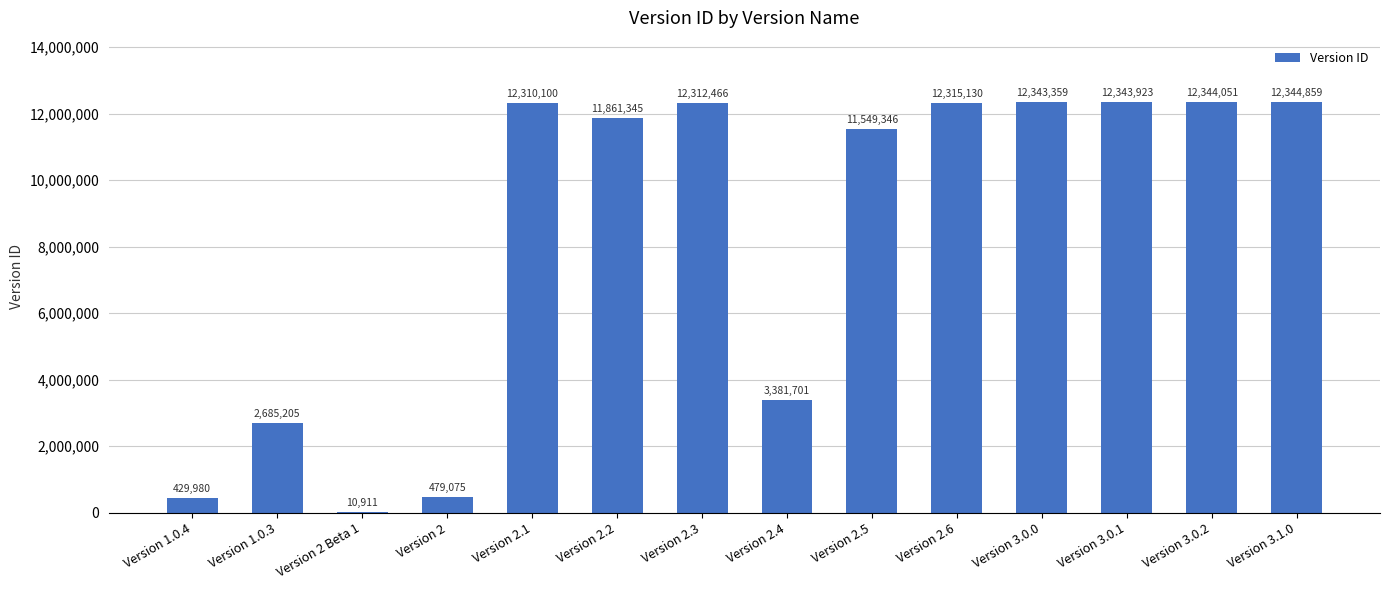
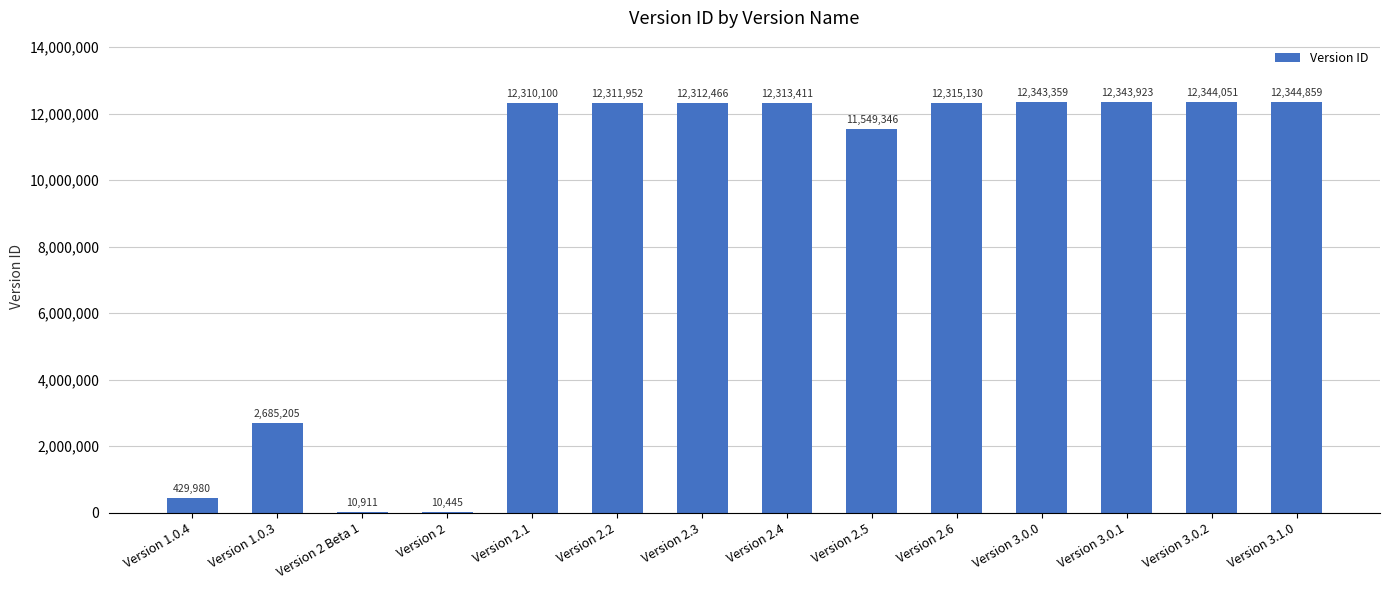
  {
    "Version 1.0.4": "429,980",
    "Version 1.0.3": "2,685,205",
    "Version 2 Beta 1": "10,911",
-   "Version 2": "479,075",
+   "Version 2": "10,445",
    "Version 2.1": "12,310,100",
-   "Version 2.2": "11,861,345",
+   "Version 2.2": "12,311,952",
    "Version 2.3": "12,312,466",
-   "Version 2.4": "3,381,701",
+   "Version 2.4": "12,313,411",
    "Version 2.5": "11,549,346",
    "Version 2.6": "12,315,130",
    "Version 3.0.0": "12,343,359",
    "Version 3.0.1": "12,343,923",
    "Version 3.0.2": "12,344,051",
    "Version 3.1.0": "12,344,859"
  }
